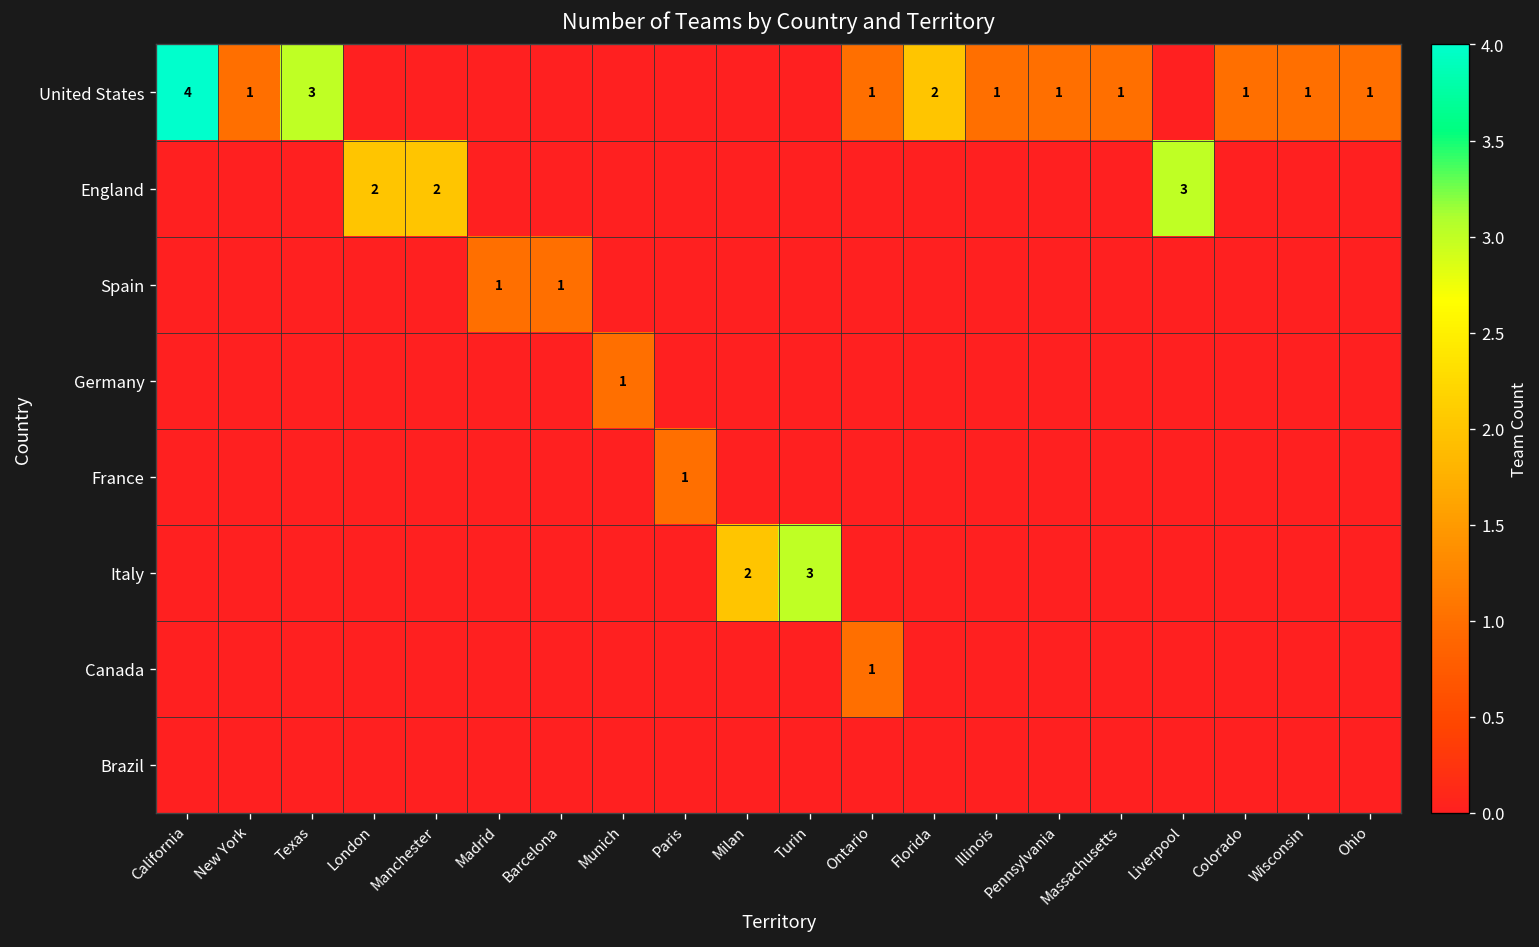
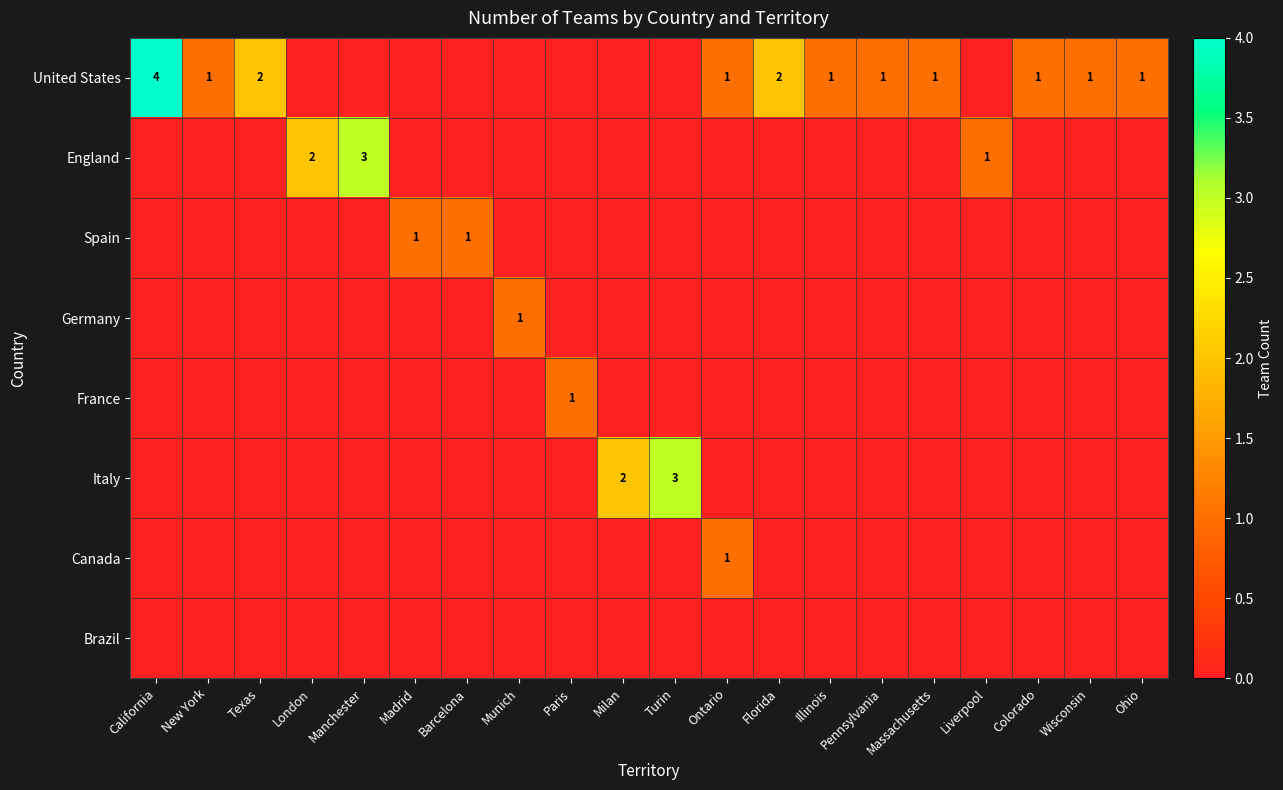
  {
    "United States": {
      "California": 4,
      "New York": 1,
-     "Texas": 3,
+     "Texas": 2,
      "Ontario": 1,
      "Florida": 2,
      "Illinois": 1,
      "Pennsylvania": 1,
      "Massachusetts": 1,
      "Colorado": 1,
      "Wisconsin": 1,
      "Ohio": 1
    },
    "England": {
      "London": 2,
-     "Manchester": 2,
-     "Liverpool": 3
+     "Manchester": 3,
+     "Liverpool": 1
    },
    "Spain": {
      "Madrid": 1,
      "Barcelona": 1
    },
    "Germany": {
      "Munich": 1
    },
    "France": {
      "Paris": 1
    },
    "Italy": {
      "Milan": 2,
      "Turin": 3
    },
    "Canada": {
      "Ontario": 1
    }
  }
